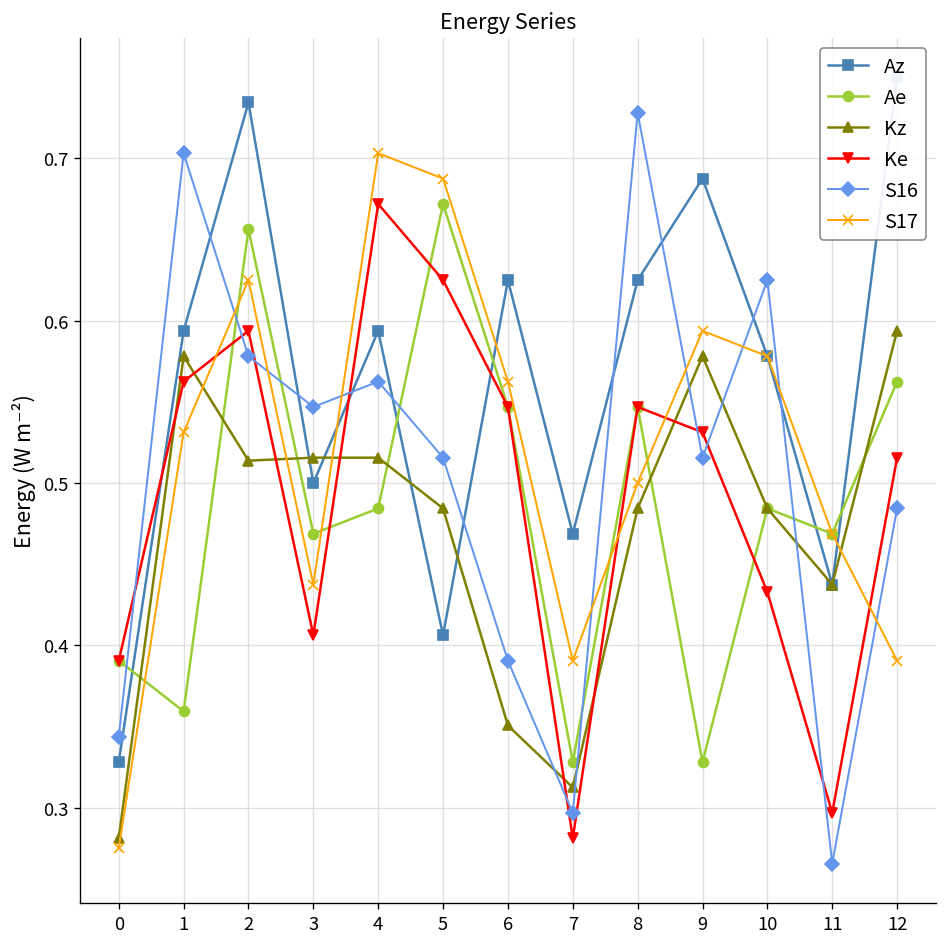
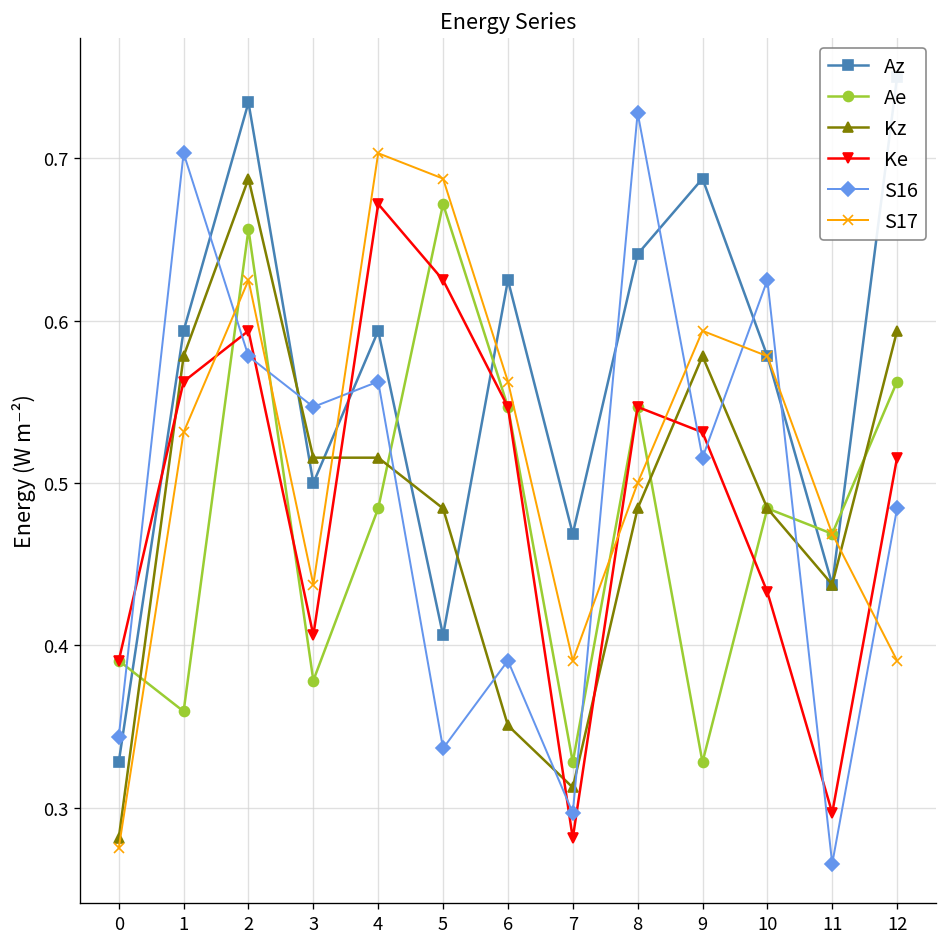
  {
    "Az": {
      "0": 0.328,
      "1": 0.594,
      "2": 0.734,
      "3": 0.500,
      "4": 0.594,
      "5": 0.406,
      "6": 0.625,
      "7": 0.469,
-     "8": 0.625,
+     "8": 0.641,
      "9": 0.688
    },
    "Ae": {
      "1": 0.359,
      "2": 0.656,
-     "3": 0.469,
+     "3": 0.378,
      "4": 0.484,
      "5": 0.672,
      "7": 0.328,
      "9": 0.328,
      "12": 0.563
    },
    "Kz": {
      "0": 0.281,
      "1": 0.578,
-     "2": 0.514,
+     "2": 0.688,
      "3": 0.516,
      "4": 0.516,
      "5": 0.484,
      "6": 0.351,
      "7": 0.313,
      "8": 0.484,
      "9": 0.578,
      "12": 0.594
    },
    "Ke": {
      "1": 0.563,
      "2": 0.594,
      "3": 0.406,
      "4": 0.672,
      "5": 0.625,
      "7": 0.281,
      "9": 0.531,
      "10": 0.433,
      "11": 0.297,
      "12": 0.516
    },
    "S16": {
      "0": 0.344,
      "1": 0.703,
      "2": 0.578,
      "3": 0.547,
      "4": 0.563,
-     "5": 0.516,
+     "5": 0.337,
      "6": 0.391,
      "7": 0.297,
      "8": 0.728,
      "9": 0.516,
      "10": 0.625,
      "11": 0.266,
      "12": 0.484
    },
    "S17": {
      "0": 0.275,
      "1": 0.531,
      "2": 0.625,
      "3": 0.438,
      "4": 0.703,
      "5": 0.688,
      "6": 0.563,
      "7": 0.391,
      "8": 0.500,
      "9": 0.594,
      "12": 0.391
    }
  }
